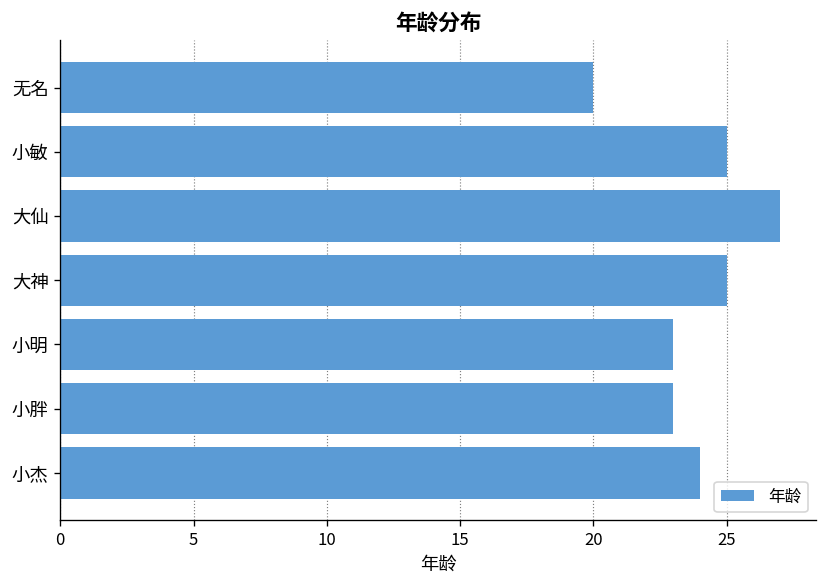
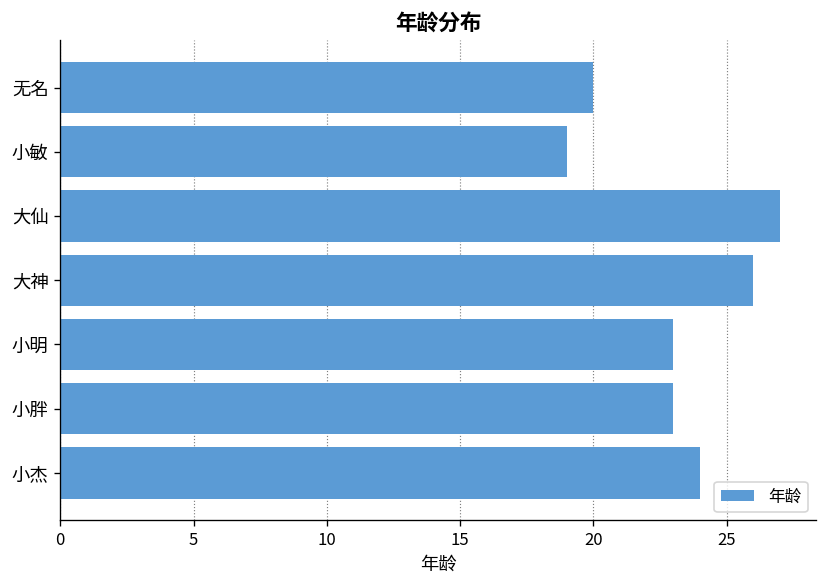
  {
    "无名": 20,
-   "小敏": 25,
+   "小敏": 19,
    "大仙": 27,
-   "大神": 25,
+   "大神": 26,
    "小明": 23,
    "小胖": 23,
    "小杰": 24
  }
